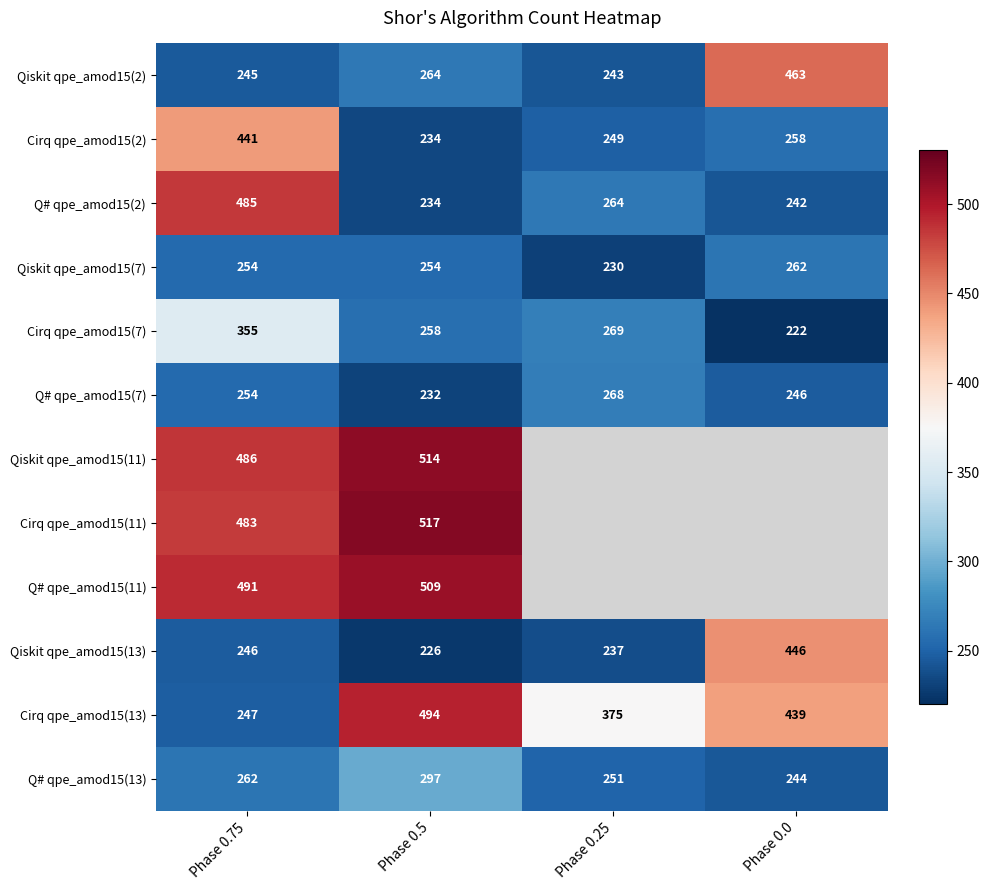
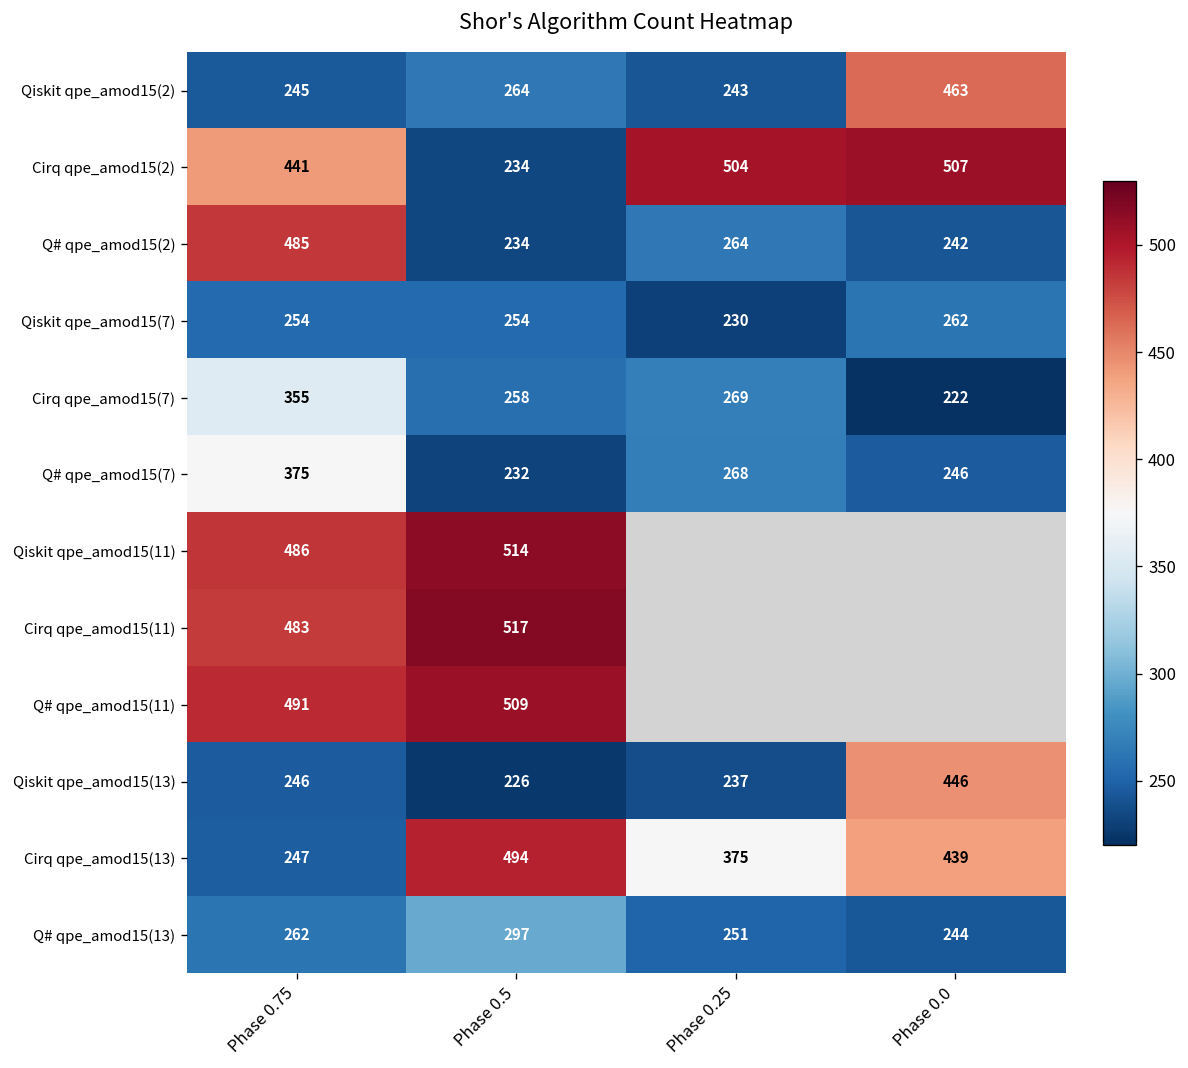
  {
    "Qiskit qpe_amod15(2)": {
      "Phase 0.75": 245,
      "Phase 0.5": 264,
      "Phase 0.25": 243,
      "Phase 0.0": 463
    },
    "Cirq qpe_amod15(2)": {
      "Phase 0.75": 441,
      "Phase 0.5": 234,
-     "Phase 0.25": 249,
-     "Phase 0.0": 258
+     "Phase 0.25": 504,
+     "Phase 0.0": 507
    },
    "Q# qpe_amod15(2)": {
      "Phase 0.75": 485,
      "Phase 0.5": 234,
      "Phase 0.25": 264,
      "Phase 0.0": 242
    },
    "Qiskit qpe_amod15(7)": {
      "Phase 0.75": 254,
      "Phase 0.5": 254,
      "Phase 0.25": 230,
      "Phase 0.0": 262
    },
    "Cirq qpe_amod15(7)": {
      "Phase 0.75": 355,
      "Phase 0.5": 258,
      "Phase 0.25": 269,
      "Phase 0.0": 222
    },
    "Q# qpe_amod15(7)": {
-     "Phase 0.75": 254,
+     "Phase 0.75": 375,
      "Phase 0.5": 232,
      "Phase 0.25": 268,
      "Phase 0.0": 246
    },
    "Qiskit qpe_amod15(11)": {
      "Phase 0.75": 486,
      "Phase 0.5": 514
    },
    "Cirq qpe_amod15(11)": {
      "Phase 0.75": 483,
      "Phase 0.5": 517
    },
    "Q# qpe_amod15(11)": {
      "Phase 0.75": 491,
      "Phase 0.5": 509
    },
    "Qiskit qpe_amod15(13)": {
      "Phase 0.75": 246,
      "Phase 0.5": 226,
      "Phase 0.25": 237,
      "Phase 0.0": 446
    },
    "Cirq qpe_amod15(13)": {
      "Phase 0.75": 247,
      "Phase 0.5": 494,
      "Phase 0.25": 375,
      "Phase 0.0": 439
    },
    "Q# qpe_amod15(13)": {
      "Phase 0.75": 262,
      "Phase 0.5": 297,
      "Phase 0.25": 251,
      "Phase 0.0": 244
    }
  }
